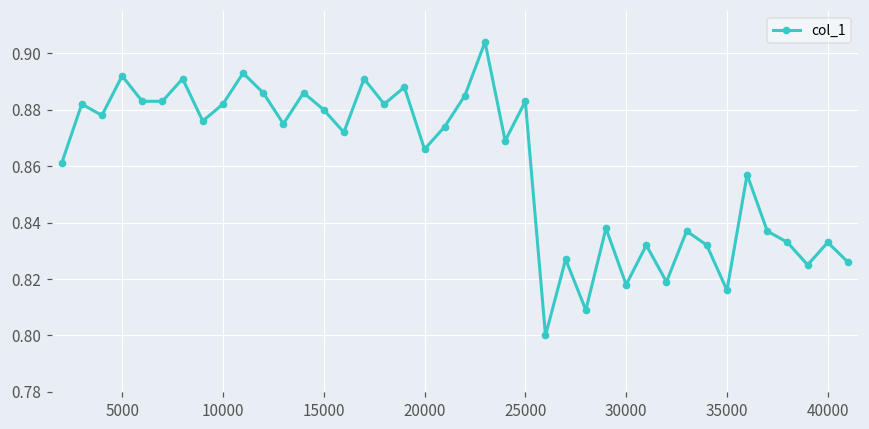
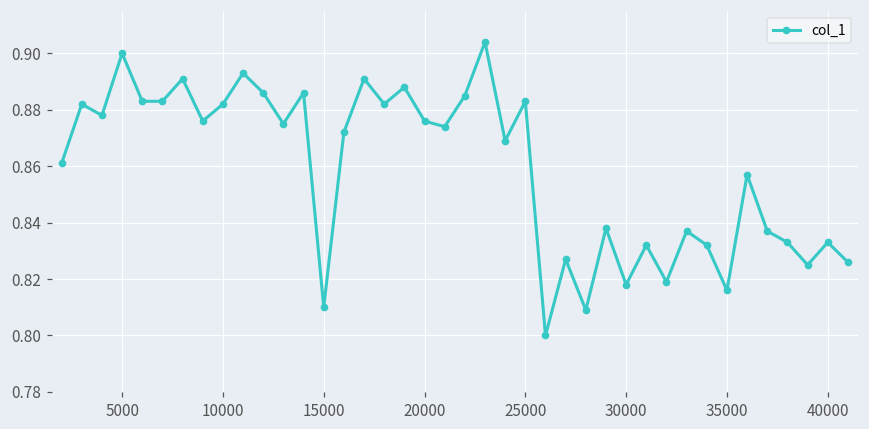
  {
-   "5000": 0.892,
+   "5000": 0.900,
    "10000": 0.882,
-   "15000": 0.88,
-   "20000": 0.866,
+   "15000": 0.81,
+   "20000": 0.876,
    "25000": 0.883,
    "30000": 0.818,
    "35000": 0.816,
    "40000": 0.833
  }
